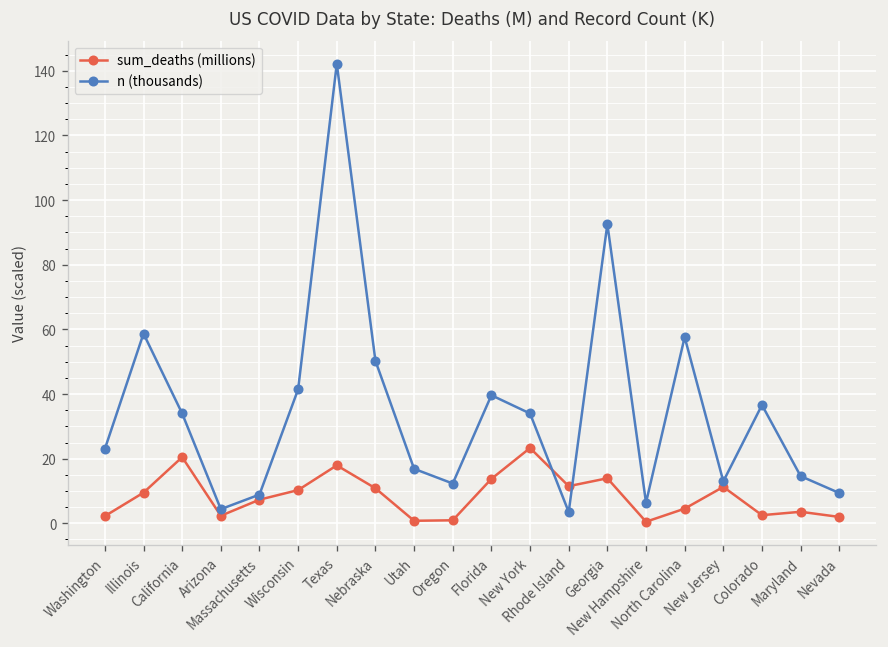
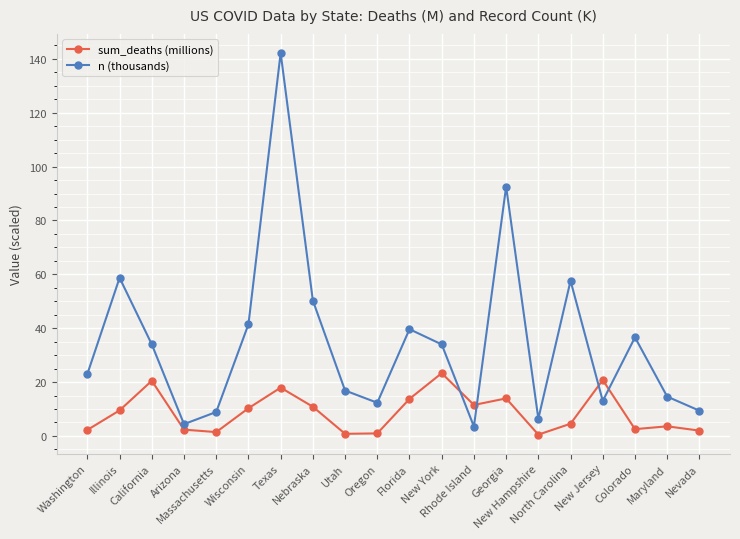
  {
    "sum_deaths (millions)": {
      "Washington": 2,
      "Illinois": 9,
      "California": 20,
      "Arizona": 2,
-     "Massachusetts": 7,
+     "Massachusetts": 1,
      "Wisconsin": 10,
      "Texas": 18,
      "Nebraska": 11,
      "Utah": 1,
      "Oregon": 1,
      "Florida": 14,
      "New York": 23,
      "Rhode Island": 11,
      "Georgia": 14,
      "New Hampshire": 0,
      "North Carolina": 5,
-     "New Jersey": 11,
+     "New Jersey": 21,
      "Colorado": 3,
      "Maryland": 4,
      "Nevada": 2
    },
    "n (thousands)": {
      "Washington": 23,
      "Illinois": 59,
      "California": 34,
      "Arizona": 4,
      "Massachusetts": 9,
      "Wisconsin": 41,
      "Texas": 142,
      "Nebraska": 50,
      "Utah": 17,
      "Oregon": 12,
      "Florida": 40,
      "New York": 34,
      "Rhode Island": 3,
      "Georgia": 93,
      "New Hampshire": 6,
      "North Carolina": 58,
      "New Jersey": 13,
      "Colorado": 37,
      "Maryland": 15,
      "Nevada": 9
    }
  }
